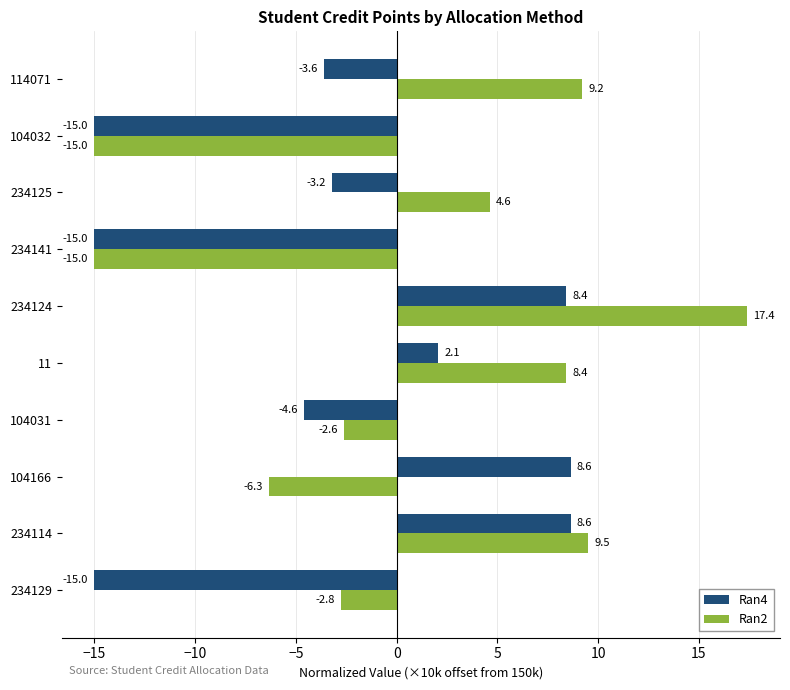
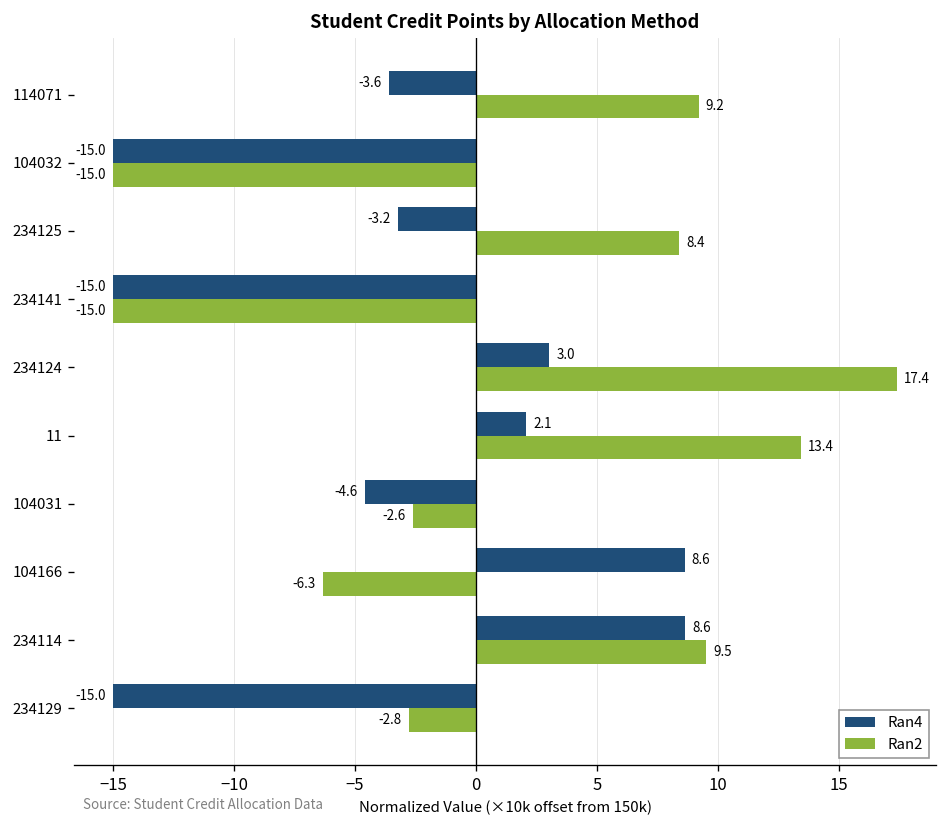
  {
    "Ran4": {
      "114071": -3.6,
      "104032": -15.0,
      "234125": -3.2,
      "234141": -15.0,
-     "234124": 8.4,
+     "234124": 3.0,
      "11": 2.1,
      "104031": -4.6,
      "104166": 8.6,
      "234114": 8.6,
      "234129": -15.0
    },
    "Ran2": {
      "114071": 9.2,
      "104032": -15.0,
-     "234125": 4.6,
+     "234125": 8.4,
      "234141": -15.0,
      "234124": 17.4,
-     "11": 8.4,
+     "11": 13.4,
      "104031": -2.6,
      "104166": -6.3,
      "234114": 9.5,
      "234129": -2.8
    }
  }
